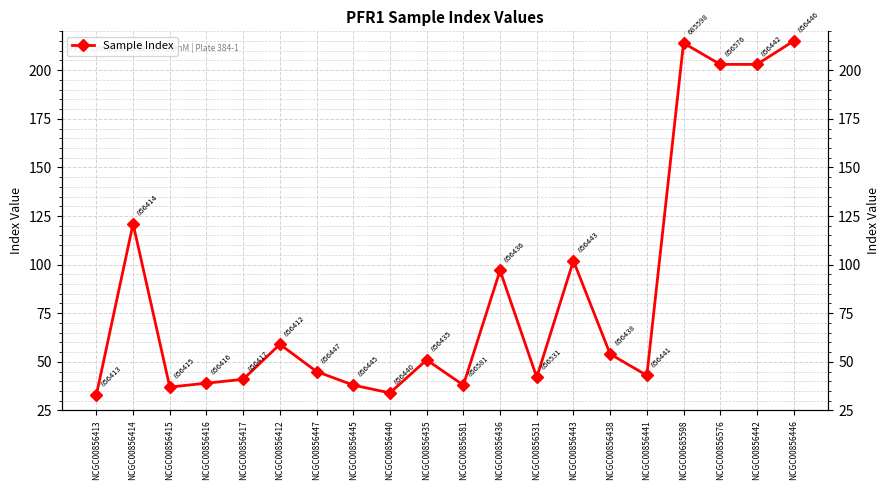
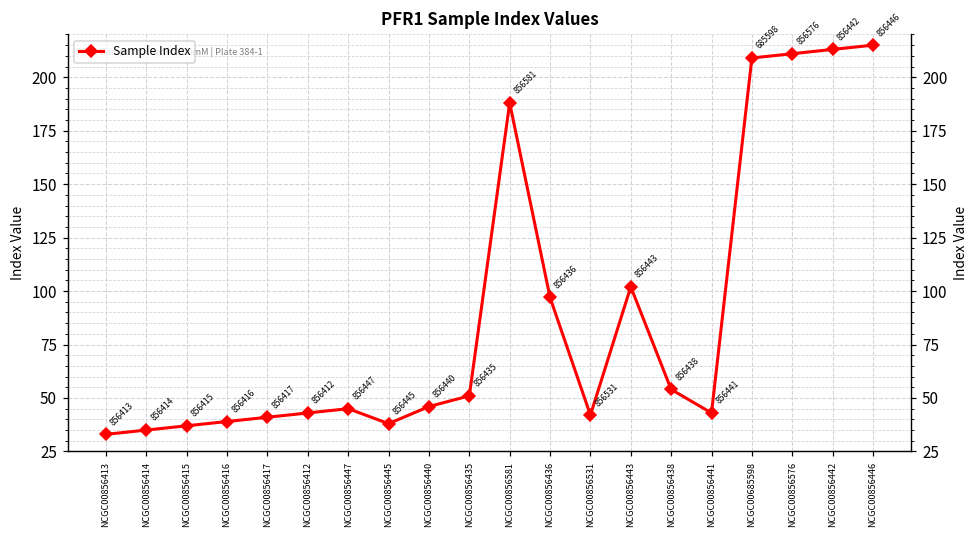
  {
-   "NCGC00856414": 121,
-   "NCGC00856412": 59,
-   "NCGC00856440": 34,
-   "NCGC00856581": 38,
-   "NCGC00685598": 214,
-   "NCGC00856576": 203,
-   "NCGC00856442": 203
+   "NCGC00856414": 35,
+   "NCGC00856412": 43,
+   "NCGC00856440": 46,
+   "NCGC00856581": 188,
+   "NCGC00685598": 209,
+   "NCGC00856576": 211,
+   "NCGC00856442": 213
  }
